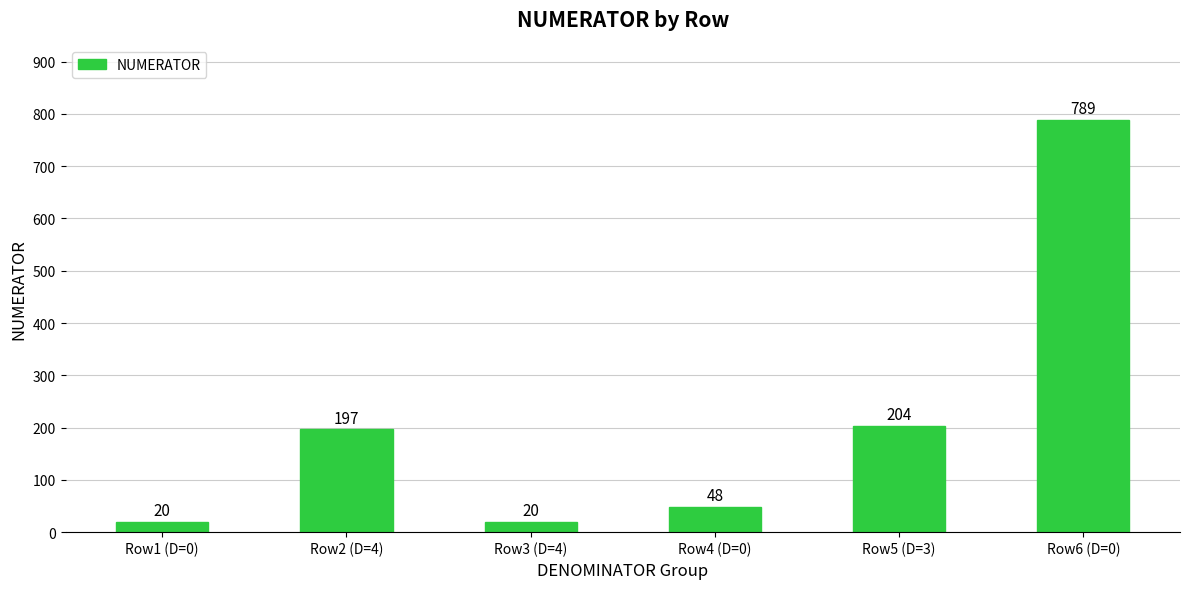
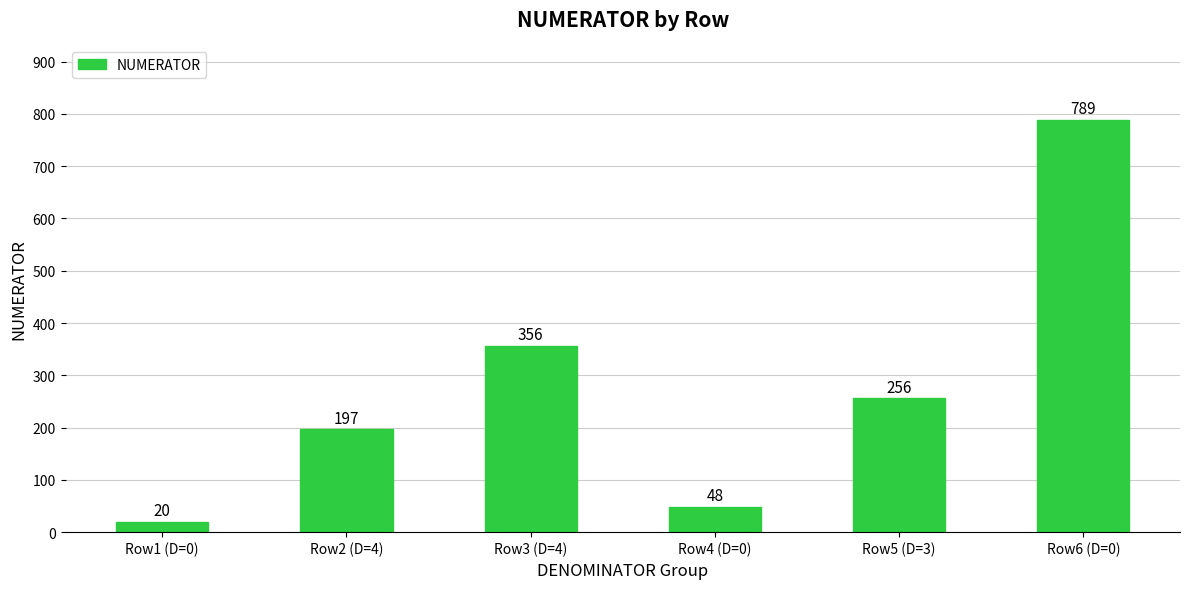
  {
    "Row1 (D=0)": 20,
    "Row2 (D=4)": 197,
-   "Row3 (D=4)": 20,
+   "Row3 (D=4)": 356,
    "Row4 (D=0)": 48,
-   "Row5 (D=3)": 204,
+   "Row5 (D=3)": 256,
    "Row6 (D=0)": 789
  }
